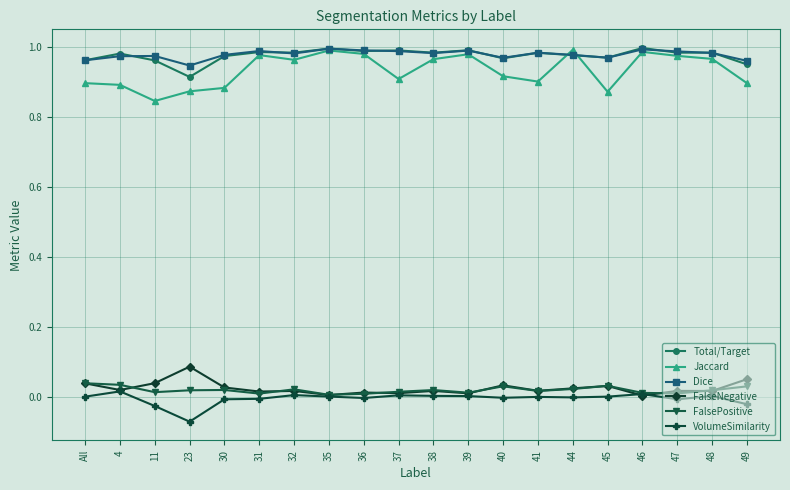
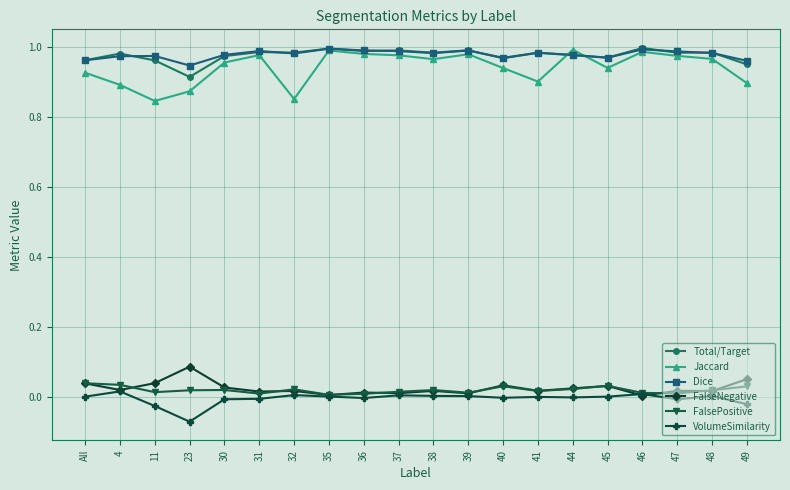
  {
    "Jaccard": {
-     "All": 0.90,
+     "All": 0.93,
      "4": 0.89,
      "11": 0.85,
      "23": 0.87,
-     "30": 0.88,
+     "30": 0.96,
      "31": 0.98,
-     "32": 0.96,
+     "32": 0.85,
      "36": 0.98,
-     "37": 0.91,
+     "37": 0.98,
      "38": 0.96,
      "39": 0.98,
-     "40": 0.92,
+     "40": 0.94,
      "41": 0.90,
      "44": 0.99,
-     "45": 0.87,
+     "45": 0.94,
      "47": 0.97,
      "48": 0.97,
      "49": 0.90
    }
  }
